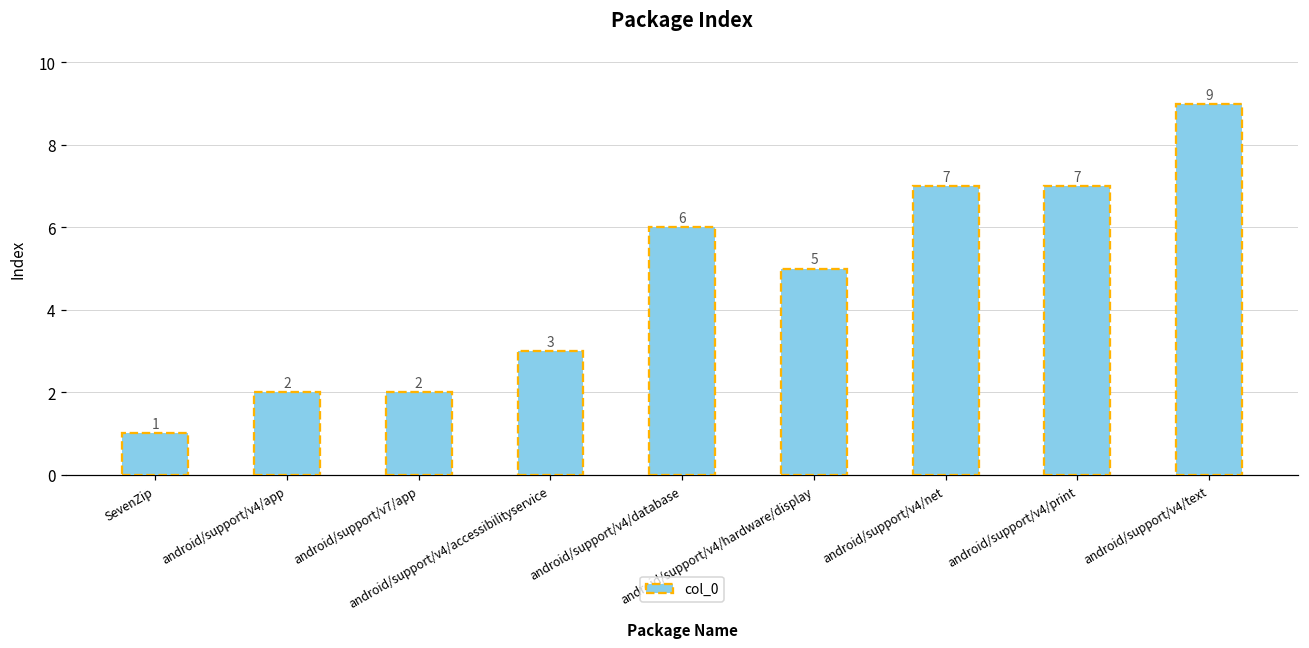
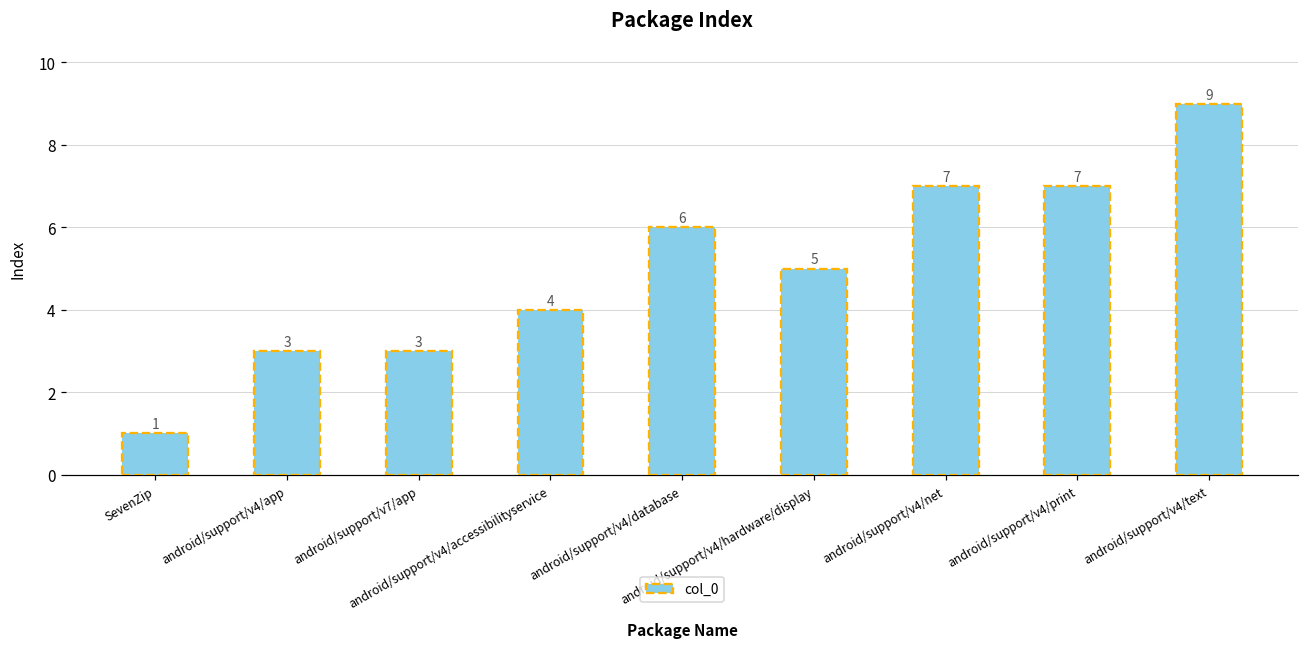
  {
    "SevenZip": 1,
-   "android/support/v4/app": 2,
-   "android/support/v7/app": 2,
-   "android/support/v4/accessibilityservice": 3,
+   "android/support/v4/app": 3,
+   "android/support/v7/app": 3,
+   "android/support/v4/accessibilityservice": 4,
    "android/support/v4/database": 6,
    "android/support/v4/hardware/display": 5,
    "android/support/v4/net": 7,
    "android/support/v4/print": 7,
    "android/support/v4/text": 9
  }
